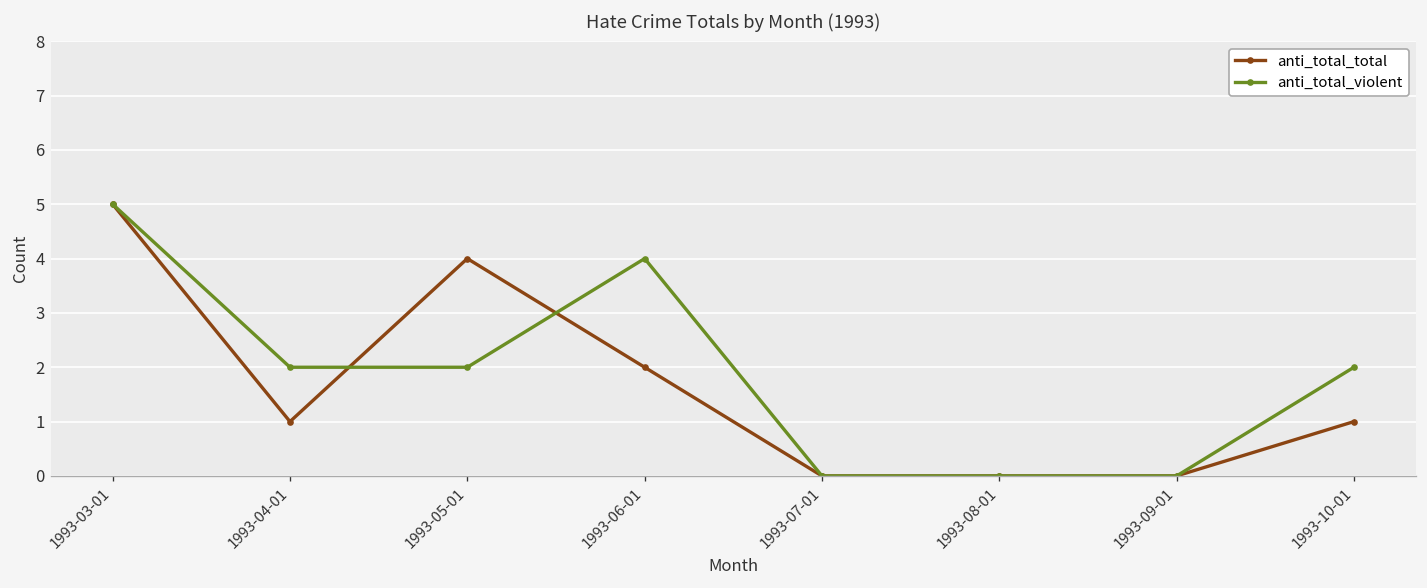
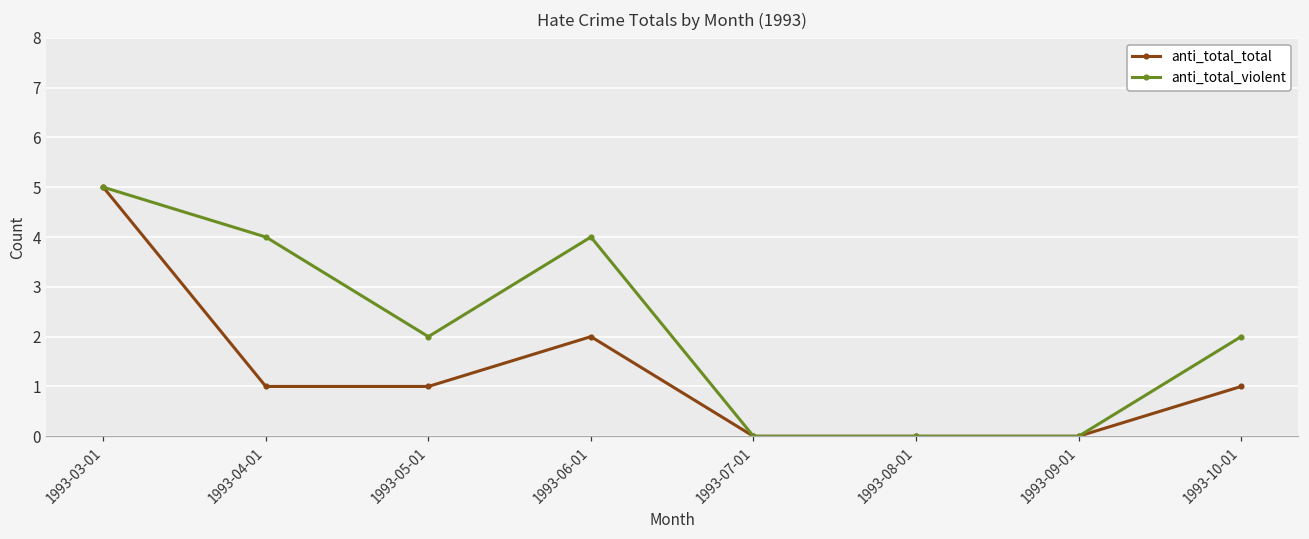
  {
    "anti_total_total": {
      "1993-04-01": 1,
-     "1993-05-01": 4,
+     "1993-05-01": 1,
      "1993-06-01": 2,
      "1993-10-01": 1
    },
    "anti_total_violent": {
-     "1993-04-01": 2,
+     "1993-04-01": 4,
      "1993-05-01": 2,
      "1993-06-01": 4,
      "1993-10-01": 2
    }
  }
